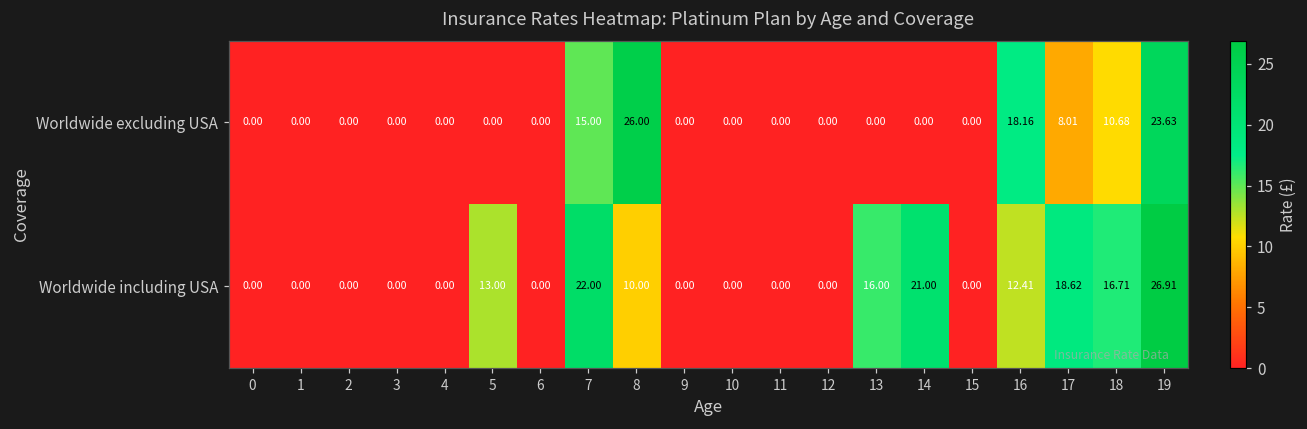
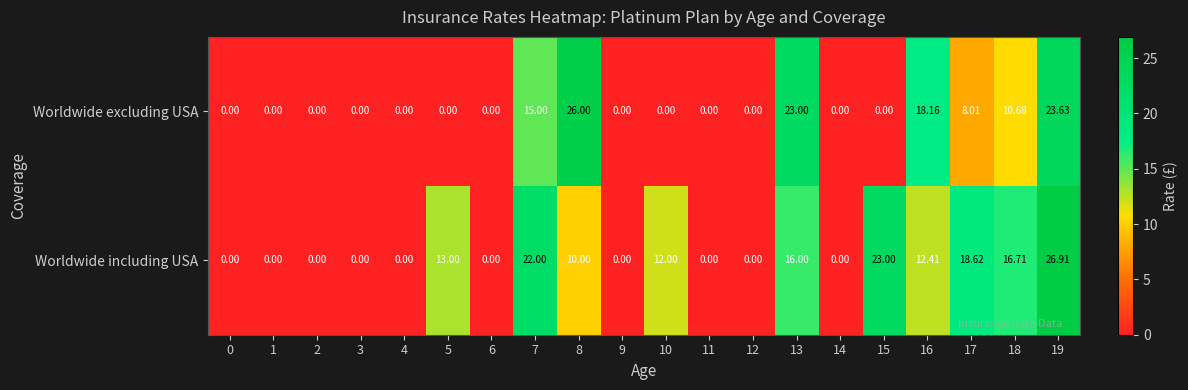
  {
    "Worldwide excluding USA": {
      "0": 0.00,
      "1": 0.00,
      "2": 0.00,
      "3": 0.00,
      "4": 0.00,
      "5": 0.00,
      "6": 0.00,
      "7": 15.00,
      "8": 26.00,
      "9": 0.00,
      "10": 0.00,
      "11": 0.00,
      "12": 0.00,
-     "13": 0.00,
+     "13": 23.00,
      "14": 0.00,
      "15": 0.00,
      "16": 18.16,
      "17": 8.01,
      "18": 10.68,
      "19": 23.63
    },
    "Worldwide including USA": {
      "0": 0.00,
      "1": 0.00,
      "2": 0.00,
      "3": 0.00,
      "4": 0.00,
      "5": 13.00,
      "6": 0.00,
      "7": 22.00,
      "8": 10.00,
      "9": 0.00,
-     "10": 0.00,
+     "10": 12.00,
      "11": 0.00,
      "12": 0.00,
      "13": 16.00,
-     "14": 21.00,
-     "15": 0.00,
+     "14": 0.00,
+     "15": 23.00,
      "16": 12.41,
      "17": 18.62,
      "19": 26.91
    }
  }
